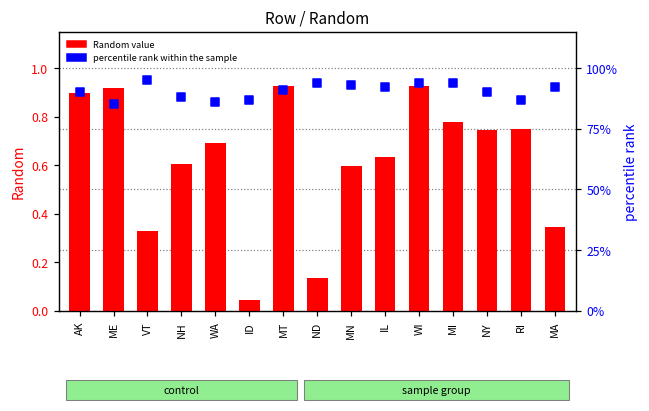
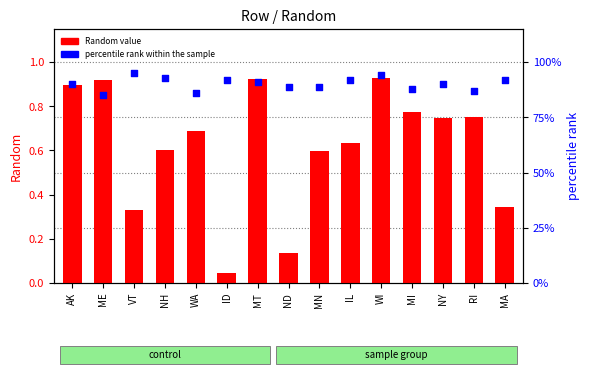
  {
    "percentile rank within the sample": {
-     "NH": "88%",
-     "ID": "87%",
-     "ND": "94%",
-     "MN": "93%",
-     "MI": "94%"
+     "NH": "93%",
+     "ID": "92%",
+     "ND": "89%",
+     "MN": "89%",
+     "MI": "88%"
    }
  }
